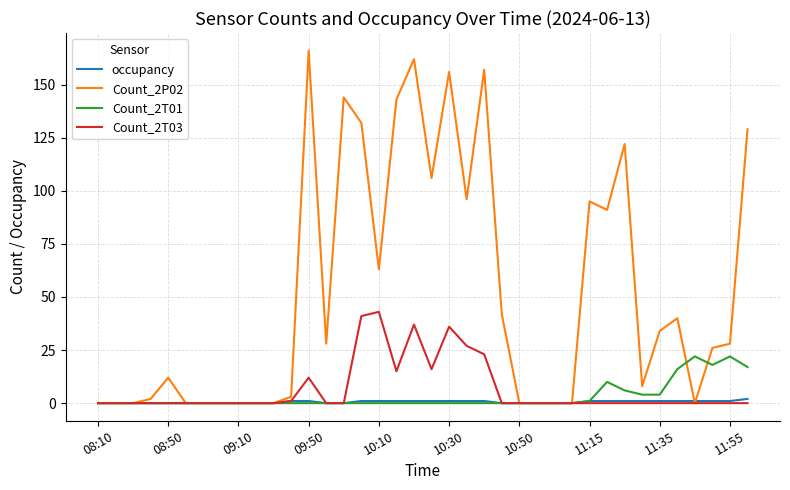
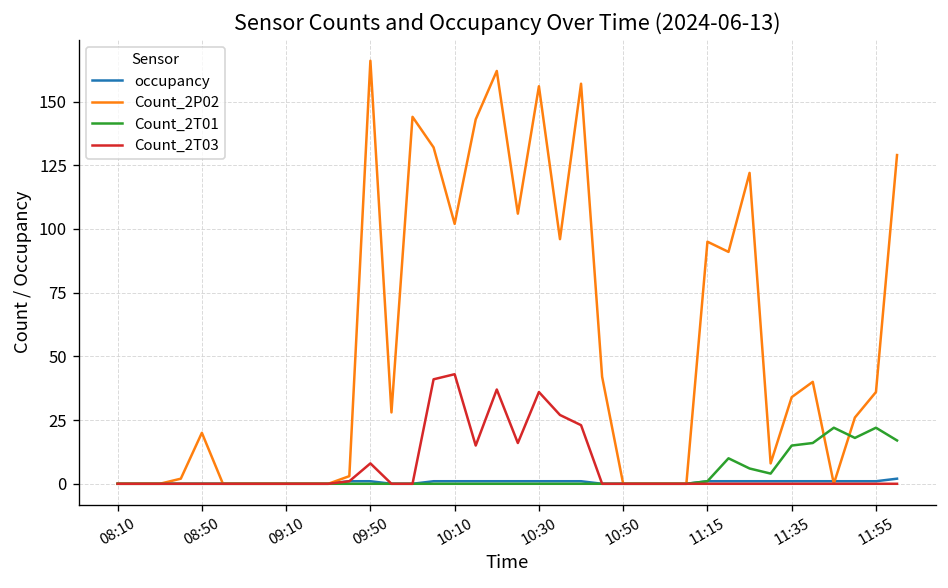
  {
    "Count_2P02": {
-     "08:50": 12,
+     "08:50": 20,
      "09:50": 166,
-     "10:10": 63,
+     "10:10": 102,
      "10:30": 156,
      "11:15": 95,
      "11:35": 34,
-     "11:55": 28
+     "11:55": 36
    },
    "Count_2T01": {
-     "11:35": 4,
+     "11:35": 15,
      "11:55": 22
    },
    "Count_2T03": {
-     "09:50": 12,
+     "09:50": 8,
      "10:10": 43,
      "10:30": 36
    }
  }
